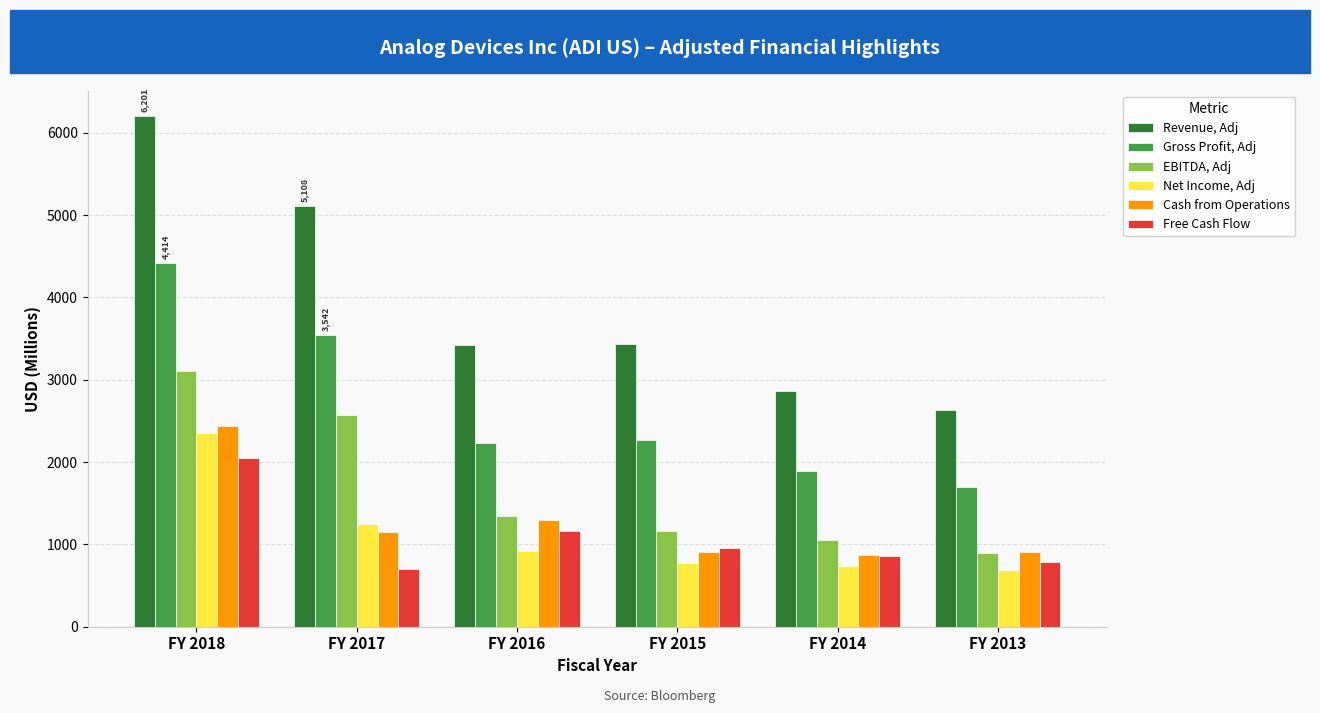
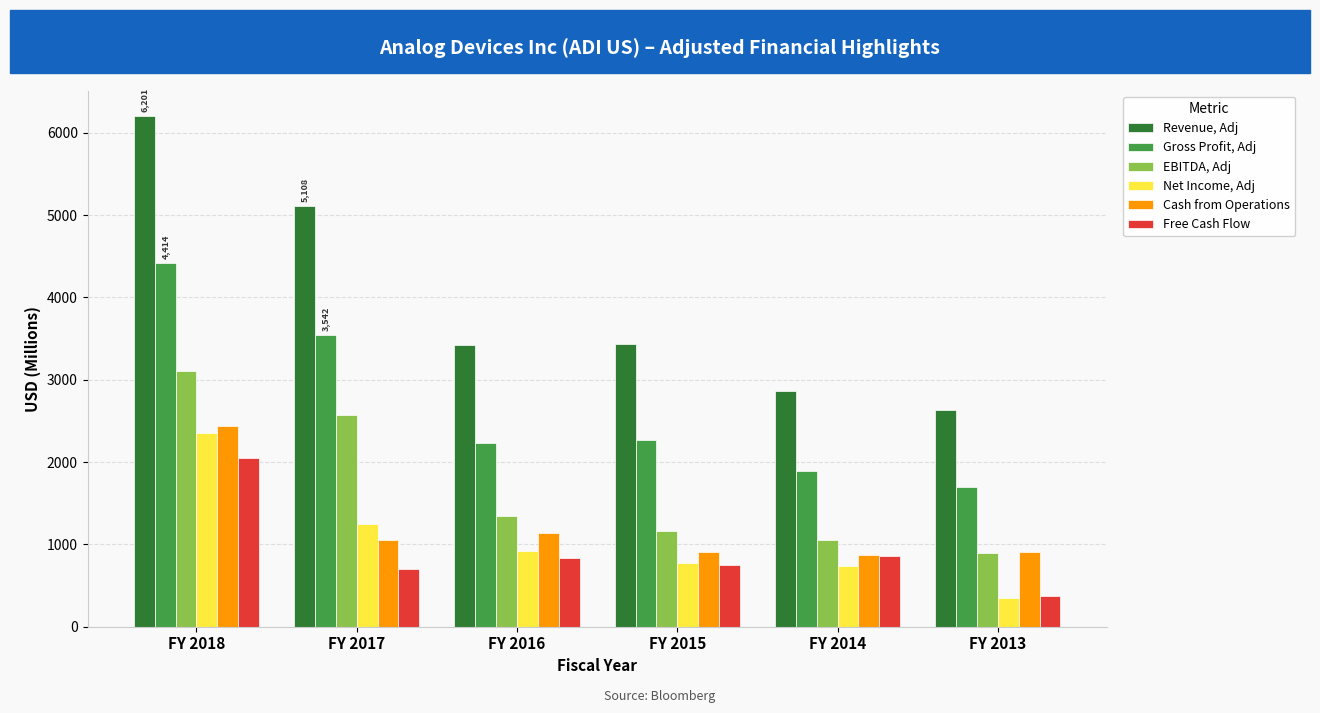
  {
    "EBITDA, Adj": {
      "FY 2018": 3100,
      "FY 2017": 2600,
      "FY 2016": 1300,
      "FY 2015": 1200,
      "FY 2014": 1100,
      "FY 2013": 900
    },
    "Net Income, Adj": {
      "FY 2018": 2400,
      "FY 2017": 1200,
      "FY 2016": 900,
      "FY 2015": 800,
      "FY 2014": 700,
-     "FY 2013": 700
+     "FY 2013": 300
    },
    "Cash from Operations": {
      "FY 2018": 2400,
-     "FY 2017": 1200,
-     "FY 2016": 1300,
+     "FY 2017": 1100,
+     "FY 2016": 1100,
      "FY 2015": 900,
      "FY 2014": 900,
      "FY 2013": 900
    },
    "Free Cash Flow": {
      "FY 2018": 2000,
      "FY 2017": 700,
-     "FY 2016": 1200,
-     "FY 2015": 1000,
+     "FY 2016": 800,
+     "FY 2015": 800,
      "FY 2014": 900,
-     "FY 2013": 800
+     "FY 2013": 400
    }
  }
